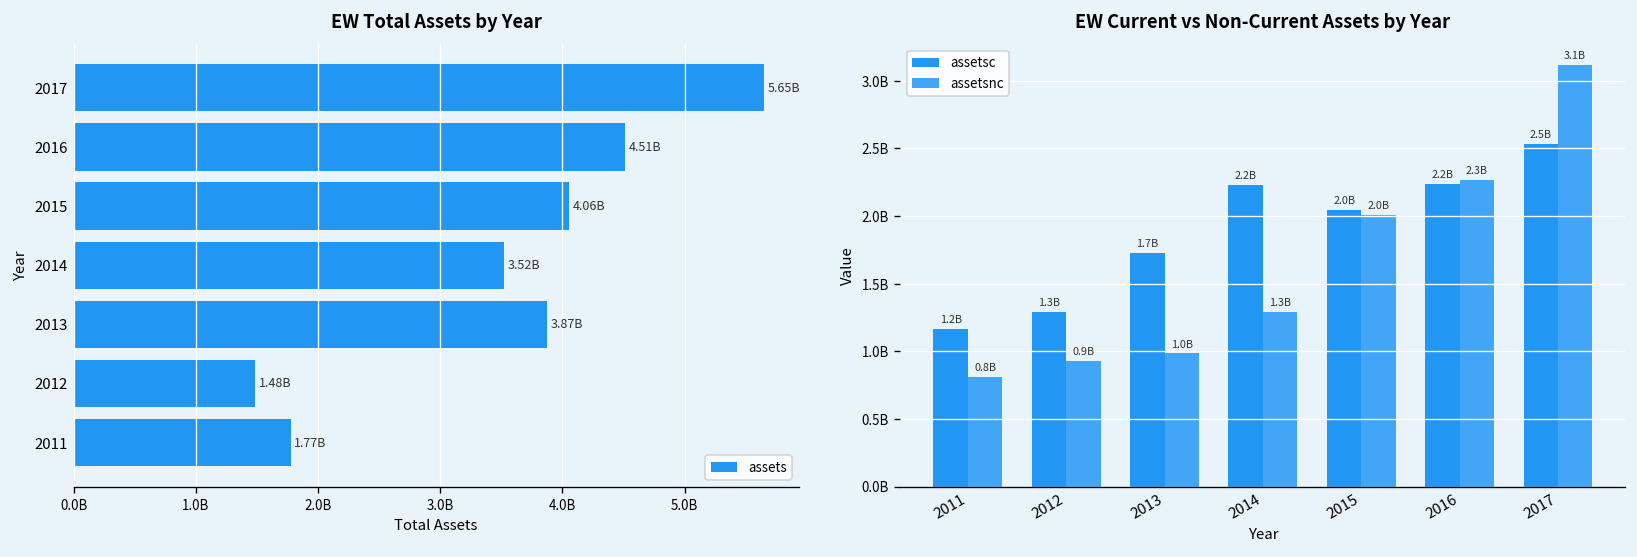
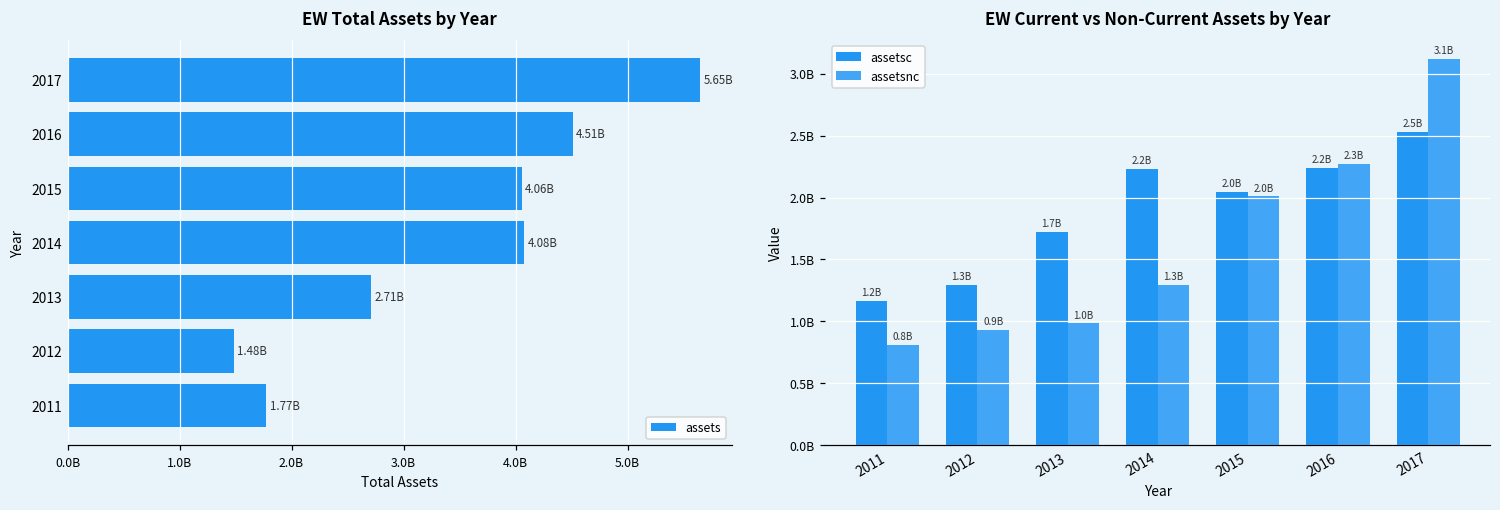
  {
    "EW Total Assets by Year": {
      "2017": "5.65B",
      "2016": "4.51B",
      "2015": "4.06B",
-     "2014": "3.52B",
-     "2013": "3.87B",
+     "2014": "4.08B",
+     "2013": "2.71B",
      "2012": "1.48B",
      "2011": "1.77B"
    }
  }
